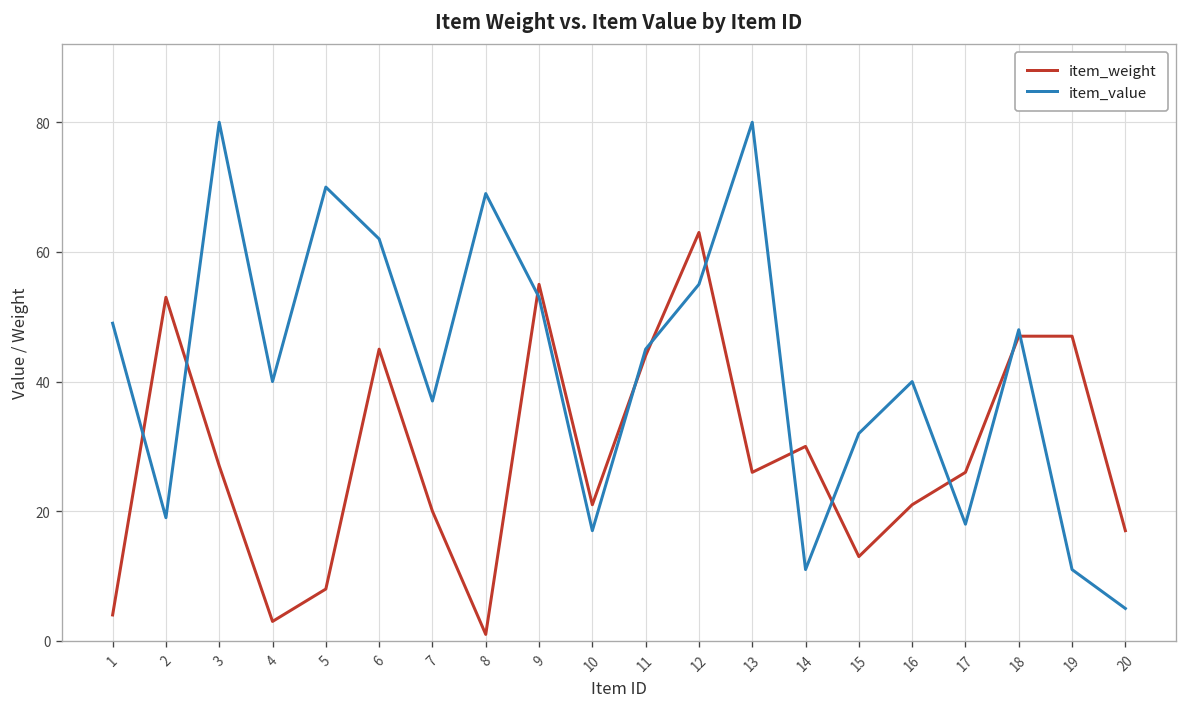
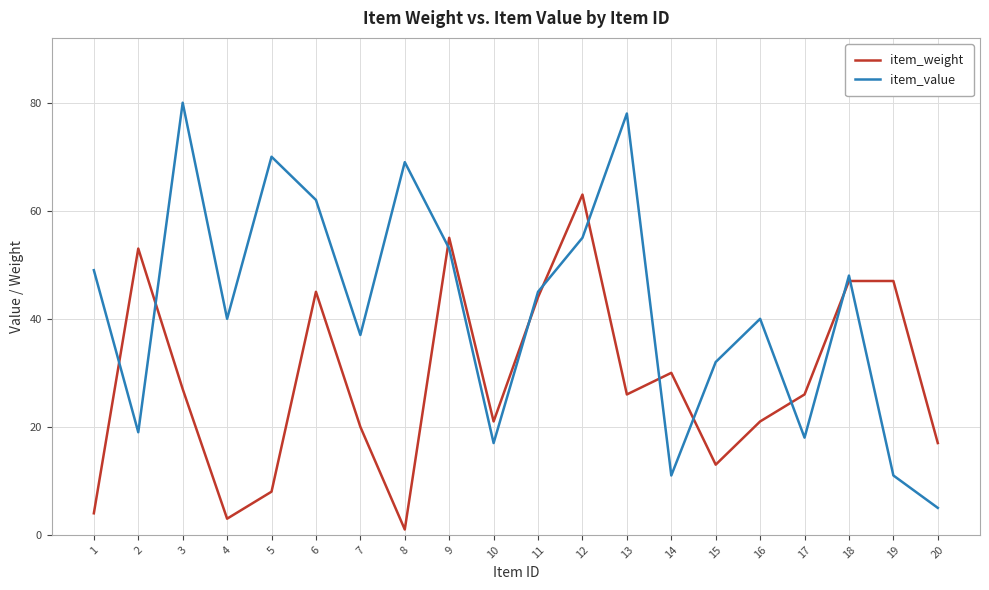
  {
    "item_weight": {
      "1": 4,
      "2": 53,
      "3": 27,
      "4": 3,
      "5": 8,
      "6": 45,
      "7": 20,
      "8": 1,
      "9": 55,
      "10": 21,
      "11": 44,
      "12": 63,
      "13": 26,
      "14": 30,
      "15": 13,
      "16": 21,
      "17": 26,
      "18": 47,
      "19": 47,
      "20": 17
    },
    "item_value": {
      "1": 49,
      "2": 19,
      "3": 80,
      "4": 40,
      "5": 70,
      "6": 62,
      "7": 37,
      "8": 69,
      "9": 53,
      "10": 17,
      "11": 45,
      "12": 55,
-     "13": 80,
+     "13": 78,
      "14": 11,
      "15": 32,
      "16": 40,
      "17": 18,
      "18": 48,
      "19": 11,
      "20": 5
    }
  }
